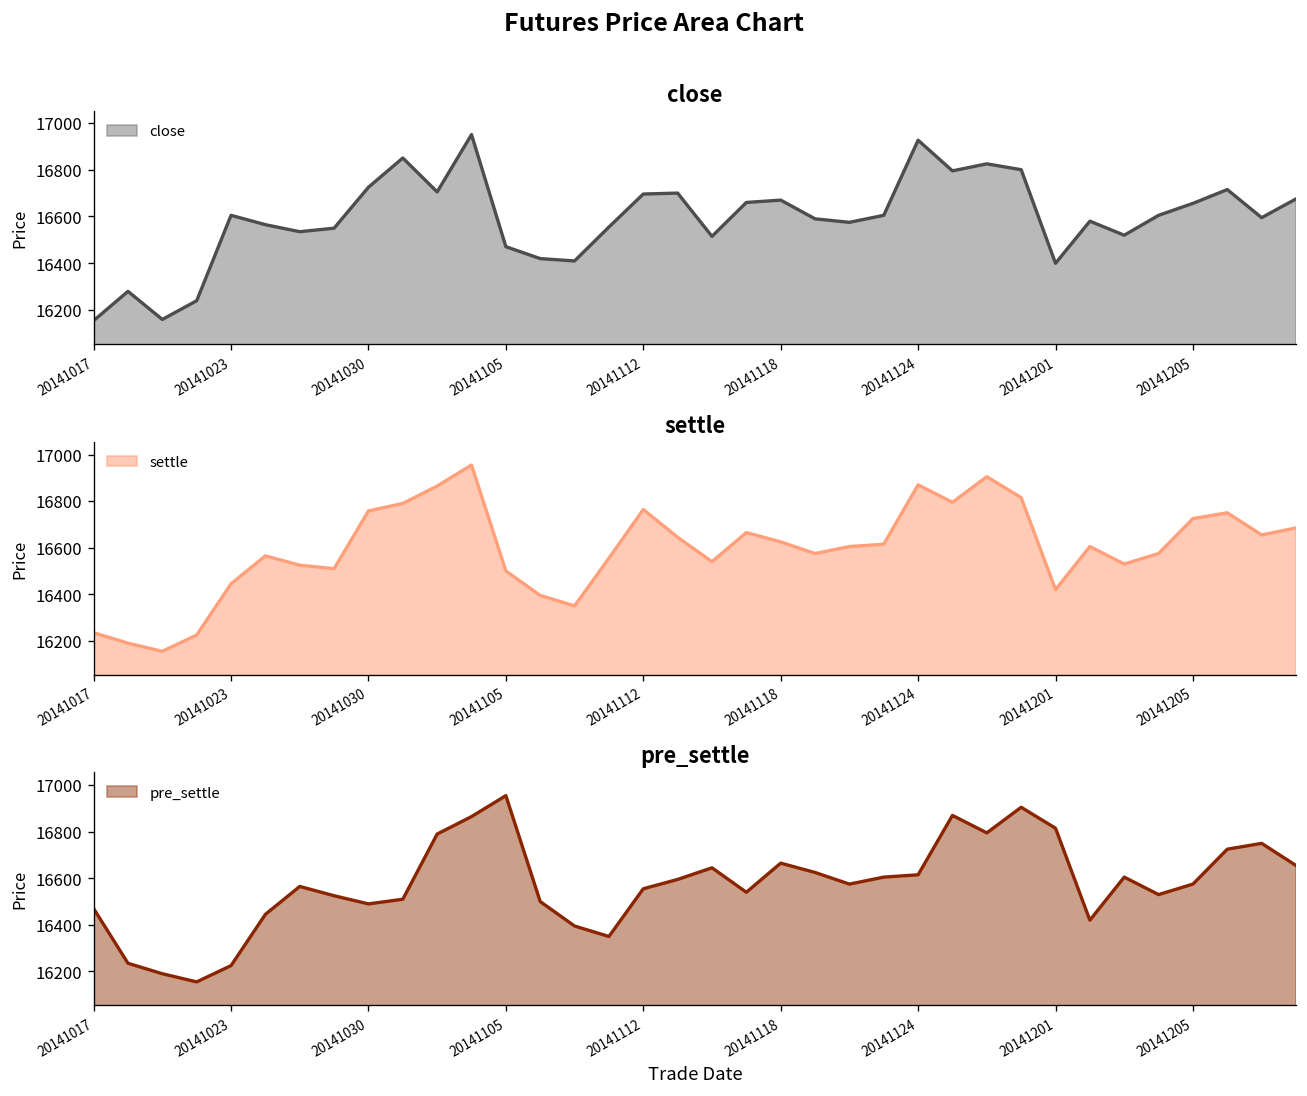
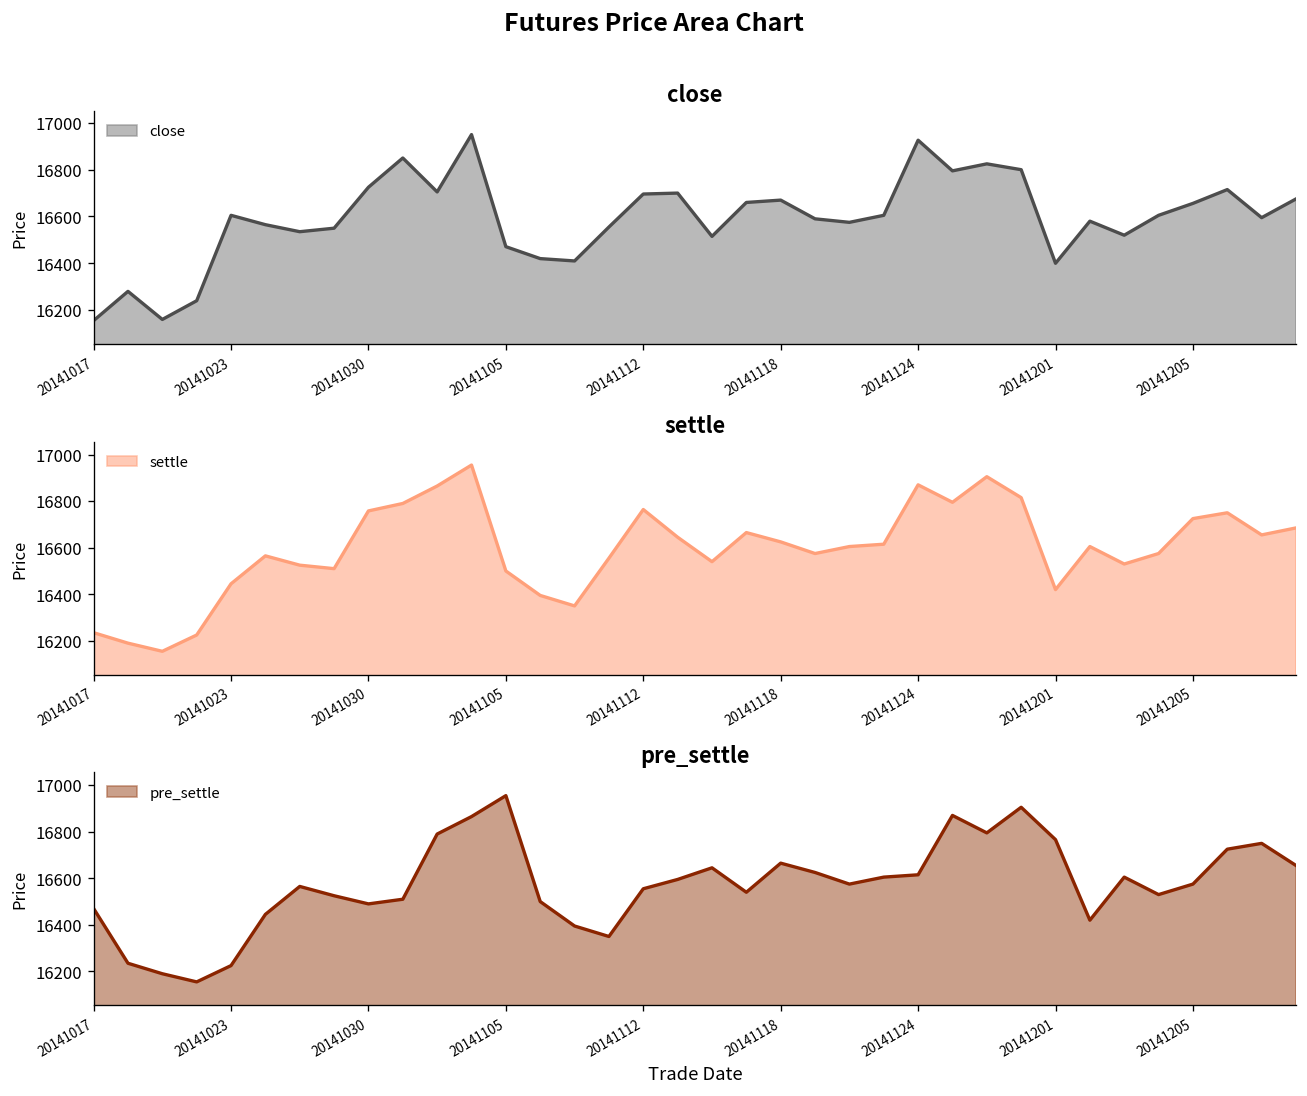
  {
    "close": {
      "20141017": 16160,
      "20141023": 16610,
      "20141030": 16730,
      "20141105": 16470,
      "20141112": 16700,
      "20141118": 16670,
      "20141124": 16930,
      "20141201": 16400,
      "20141205": 16660
    },
    "settle": {
      "20141017": 16240,
      "20141023": 16450,
      "20141030": 16760,
      "20141105": 16500,
      "20141112": 16760,
      "20141118": 16630,
      "20141124": 16870,
      "20141201": 16420,
      "20141205": 16730
    },
    "pre_settle": {
      "20141017": 16470,
      "20141023": 16230,
      "20141030": 16490,
      "20141105": 16960,
      "20141112": 16560,
      "20141118": 16670,
      "20141124": 16620,
-     "20141201": 16820,
+     "20141201": 16770,
      "20141205": 16580
    }
  }
